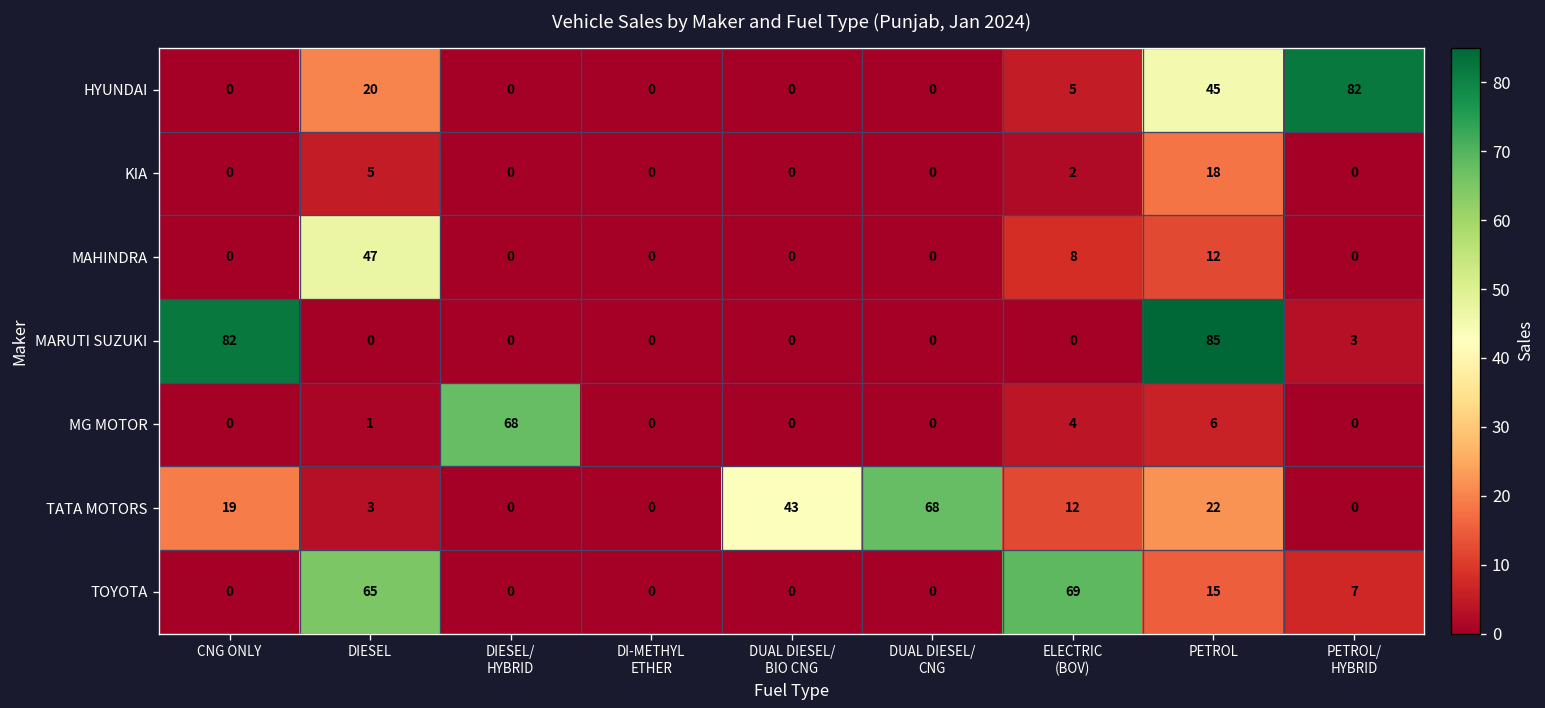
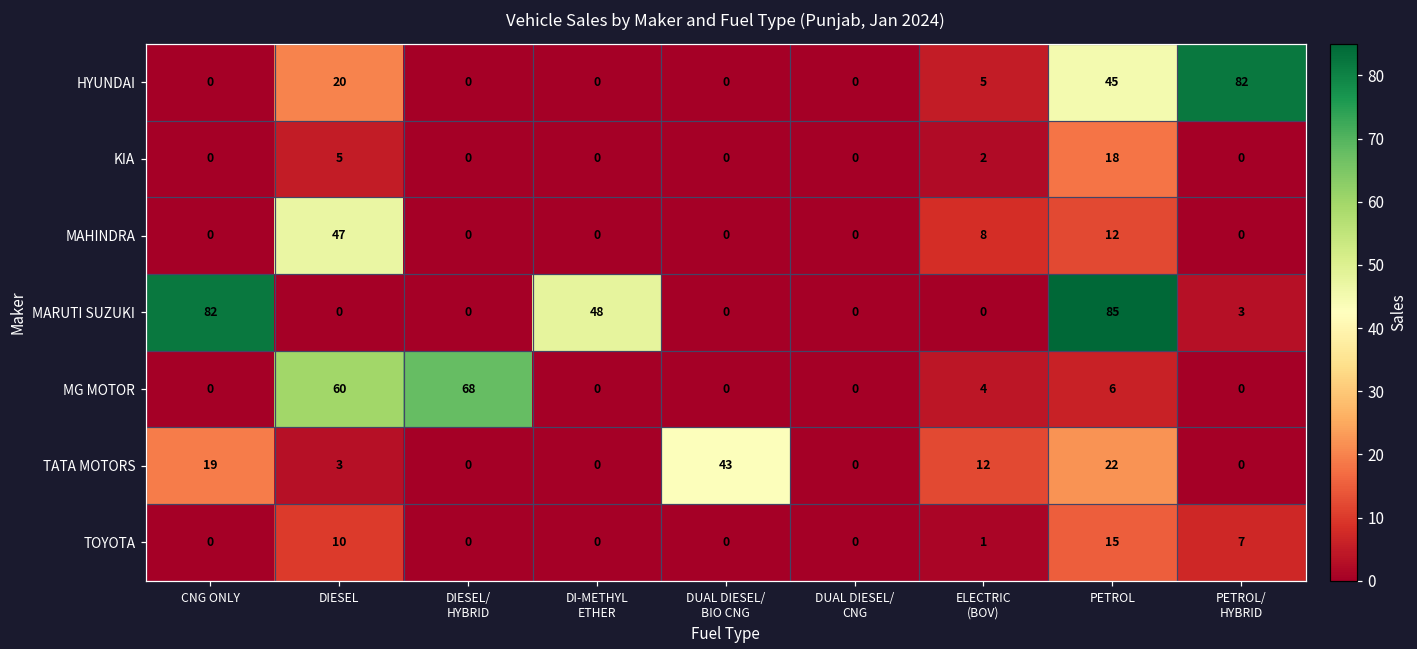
  {
    "HYUNDAI": {
      "CNG ONLY": 0,
      "DIESEL": 20,
      "DIESEL/ HYBRID": 0,
      "DI-METHYL ETHER": 0,
      "DUAL DIESEL/ BIO CNG": 0,
      "DUAL DIESEL/ CNG": 0,
      "ELECTRIC (BOV)": 5,
      "PETROL": 45,
      "PETROL/ HYBRID": 82
    },
    "KIA": {
      "CNG ONLY": 0,
      "DIESEL": 5,
      "DIESEL/ HYBRID": 0,
      "DI-METHYL ETHER": 0,
      "DUAL DIESEL/ BIO CNG": 0,
      "DUAL DIESEL/ CNG": 0,
      "ELECTRIC (BOV)": 2,
      "PETROL": 18,
      "PETROL/ HYBRID": 0
    },
    "MAHINDRA": {
      "CNG ONLY": 0,
      "DIESEL": 47,
      "DIESEL/ HYBRID": 0,
      "DI-METHYL ETHER": 0,
      "DUAL DIESEL/ BIO CNG": 0,
      "DUAL DIESEL/ CNG": 0,
      "ELECTRIC (BOV)": 8,
      "PETROL": 12,
      "PETROL/ HYBRID": 0
    },
    "MARUTI SUZUKI": {
      "CNG ONLY": 82,
      "DIESEL": 0,
      "DIESEL/ HYBRID": 0,
-     "DI-METHYL ETHER": 0,
+     "DI-METHYL ETHER": 48,
      "DUAL DIESEL/ BIO CNG": 0,
      "DUAL DIESEL/ CNG": 0,
      "ELECTRIC (BOV)": 0,
      "PETROL": 85,
      "PETROL/ HYBRID": 3
    },
    "MG MOTOR": {
      "CNG ONLY": 0,
-     "DIESEL": 1,
+     "DIESEL": 60,
      "DIESEL/ HYBRID": 68,
      "DI-METHYL ETHER": 0,
      "DUAL DIESEL/ BIO CNG": 0,
      "DUAL DIESEL/ CNG": 0,
      "ELECTRIC (BOV)": 4,
      "PETROL": 6,
      "PETROL/ HYBRID": 0
    },
    "TATA MOTORS": {
      "CNG ONLY": 19,
      "DIESEL": 3,
      "DIESEL/ HYBRID": 0,
      "DI-METHYL ETHER": 0,
      "DUAL DIESEL/ BIO CNG": 43,
-     "DUAL DIESEL/ CNG": 68,
+     "DUAL DIESEL/ CNG": 0,
      "ELECTRIC (BOV)": 12,
      "PETROL": 22,
      "PETROL/ HYBRID": 0
    },
    "TOYOTA": {
      "CNG ONLY": 0,
-     "DIESEL": 65,
+     "DIESEL": 10,
      "DIESEL/ HYBRID": 0,
      "DI-METHYL ETHER": 0,
      "DUAL DIESEL/ BIO CNG": 0,
      "DUAL DIESEL/ CNG": 0,
-     "ELECTRIC (BOV)": 69,
+     "ELECTRIC (BOV)": 1,
      "PETROL": 15,
      "PETROL/ HYBRID": 7
    }
  }
